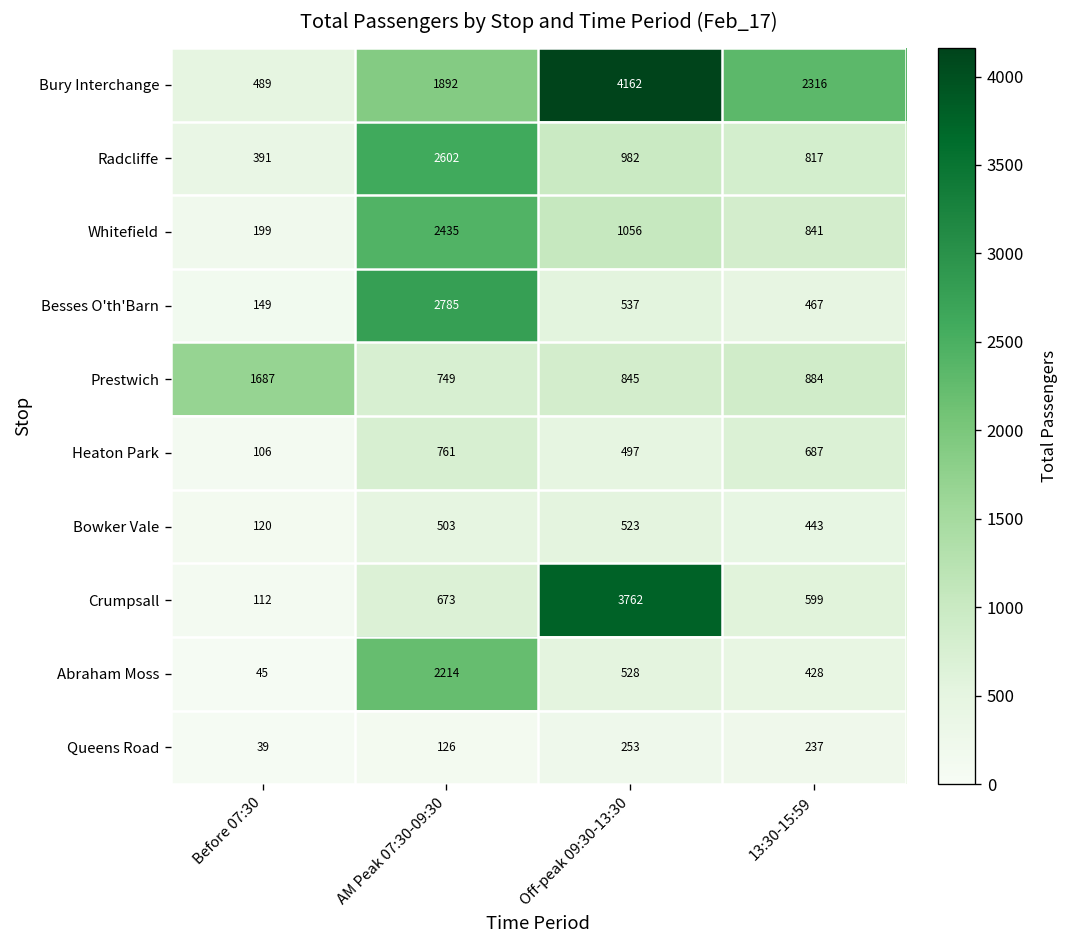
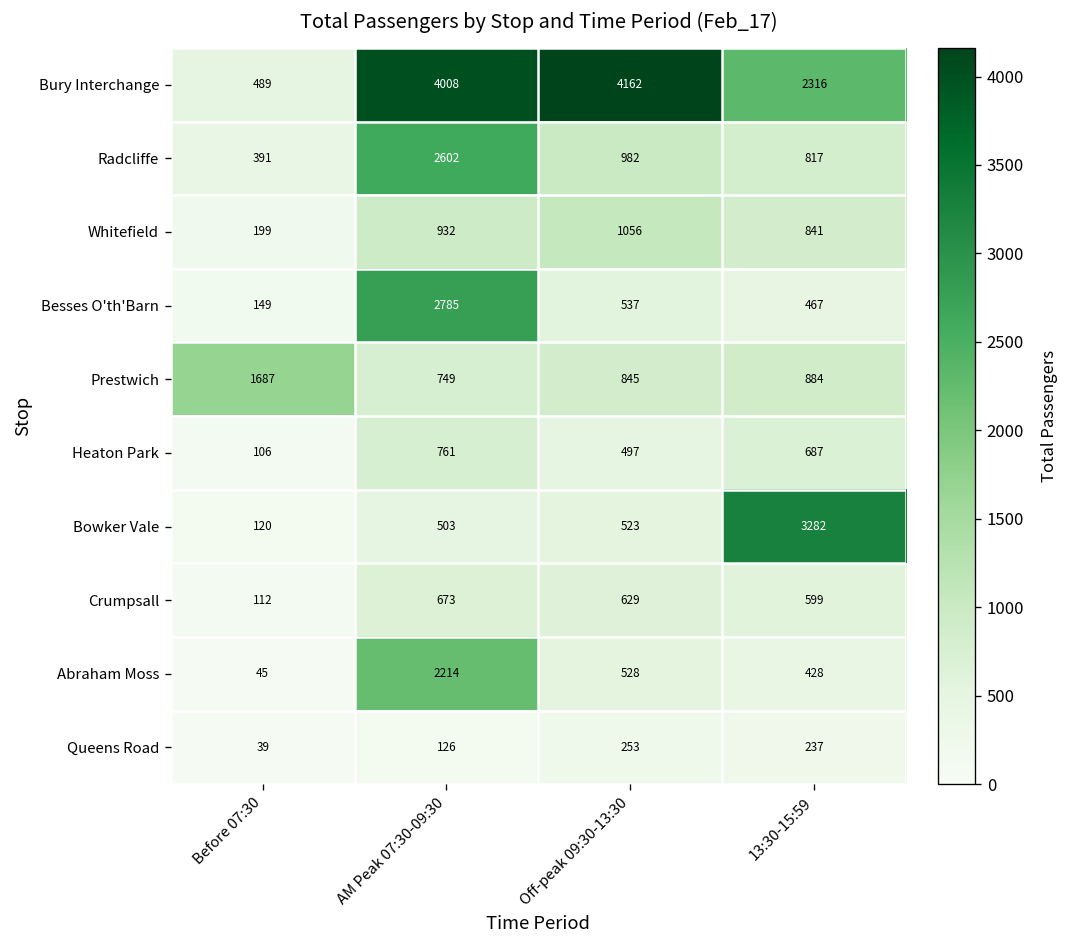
  {
    "Bury Interchange": {
      "Before 07:30": 489,
-     "AM Peak 07:30-09:30": 1892,
+     "AM Peak 07:30-09:30": 4008,
      "Off-peak 09:30-13:30": 4162,
      "13:30-15:59": 2316
    },
    "Radcliffe": {
      "Before 07:30": 391,
      "AM Peak 07:30-09:30": 2602,
      "Off-peak 09:30-13:30": 982,
      "13:30-15:59": 817
    },
    "Whitefield": {
      "Before 07:30": 199,
-     "AM Peak 07:30-09:30": 2435,
+     "AM Peak 07:30-09:30": 932,
      "Off-peak 09:30-13:30": 1056,
      "13:30-15:59": 841
    },
    "Besses O'th'Barn": {
      "Before 07:30": 149,
      "AM Peak 07:30-09:30": 2785,
      "Off-peak 09:30-13:30": 537,
      "13:30-15:59": 467
    },
    "Prestwich": {
      "Before 07:30": 1687,
      "AM Peak 07:30-09:30": 749,
      "Off-peak 09:30-13:30": 845,
      "13:30-15:59": 884
    },
    "Heaton Park": {
      "Before 07:30": 106,
      "AM Peak 07:30-09:30": 761,
      "Off-peak 09:30-13:30": 497,
      "13:30-15:59": 687
    },
    "Bowker Vale": {
      "Before 07:30": 120,
      "AM Peak 07:30-09:30": 503,
      "Off-peak 09:30-13:30": 523,
-     "13:30-15:59": 443
+     "13:30-15:59": 3282
    },
    "Crumpsall": {
      "Before 07:30": 112,
      "AM Peak 07:30-09:30": 673,
-     "Off-peak 09:30-13:30": 3762,
+     "Off-peak 09:30-13:30": 629,
      "13:30-15:59": 599
    },
    "Abraham Moss": {
      "Before 07:30": 45,
      "AM Peak 07:30-09:30": 2214,
      "Off-peak 09:30-13:30": 528,
      "13:30-15:59": 428
    },
    "Queens Road": {
      "Before 07:30": 39,
      "AM Peak 07:30-09:30": 126,
      "Off-peak 09:30-13:30": 253,
      "13:30-15:59": 237
    }
  }
